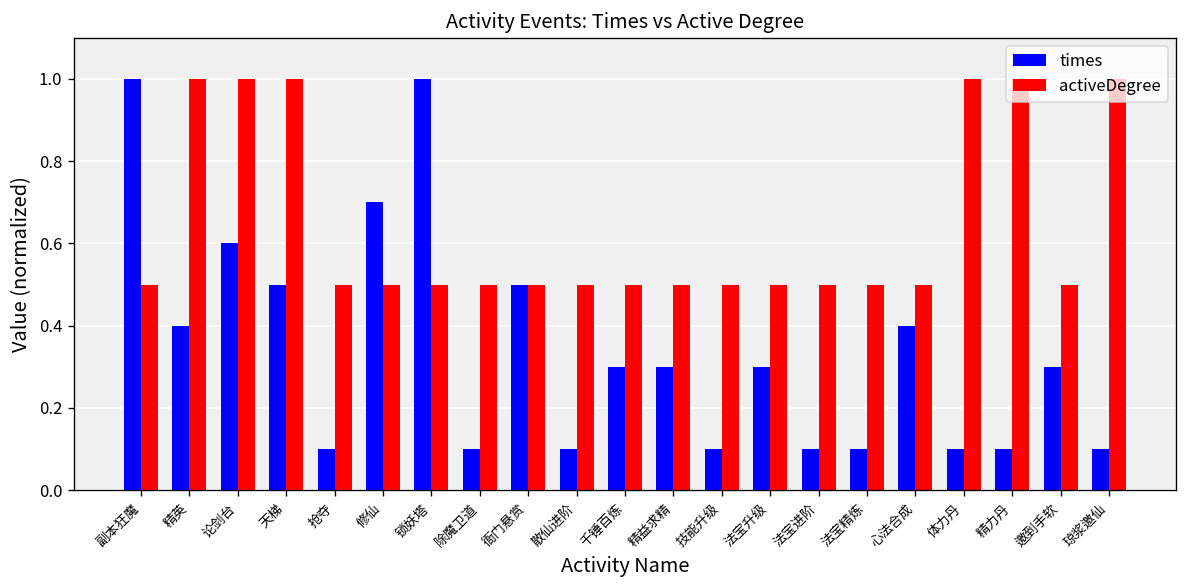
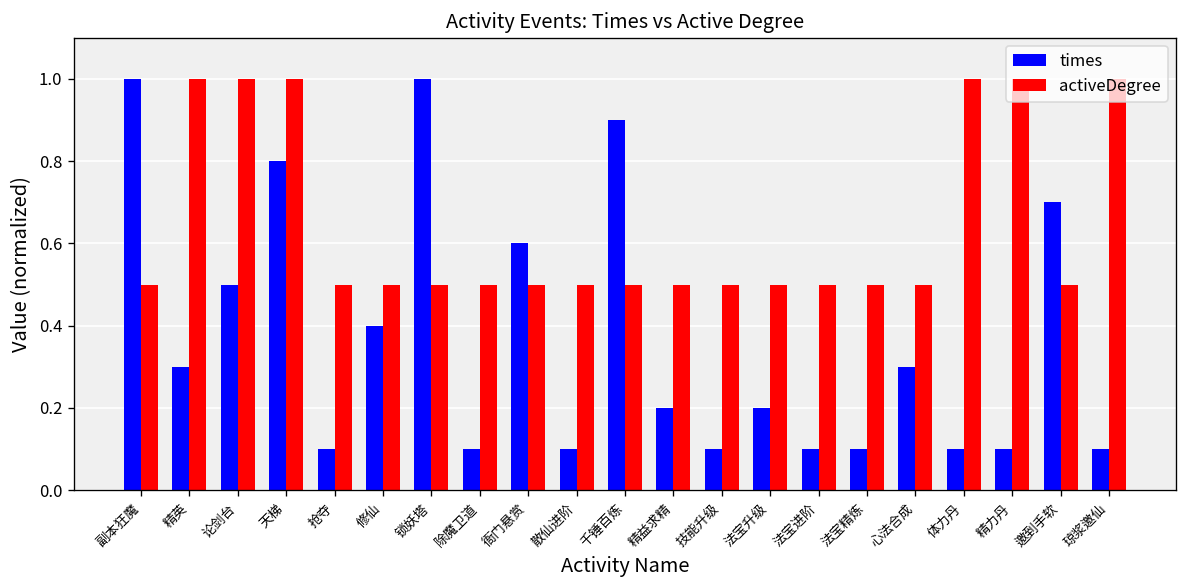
  {
    "times": {
      "副本狂魔": 1.00,
-     "精英": 0.40,
-     "论剑台": 0.60,
-     "天梯": 0.50,
+     "精英": 0.30,
+     "论剑台": 0.50,
+     "天梯": 0.80,
      "抢夺": 0.10,
-     "修仙": 0.70,
+     "修仙": 0.40,
      "锁妖塔": 1.00,
      "除魔卫道": 0.10,
-     "衙门悬赏": 0.50,
+     "衙门悬赏": 0.60,
      "散仙进阶": 0.10,
-     "千锤百炼": 0.30,
-     "精益求精": 0.30,
+     "千锤百炼": 0.90,
+     "精益求精": 0.20,
      "技能升级": 0.10,
-     "法宝升级": 0.30,
+     "法宝升级": 0.20,
      "法宝进阶": 0.10,
      "法宝精炼": 0.10,
-     "心法合成": 0.40,
+     "心法合成": 0.30,
      "体力丹": 0.10,
      "精力丹": 0.10,
-     "邀到手软": 0.30,
+     "邀到手软": 0.70,
      "琼浆邀仙": 0.10
    },
    "activeDegree": {
      "副本狂魔": 0.50,
      "精英": 1.00,
      "论剑台": 1.00,
      "天梯": 1.00,
      "抢夺": 0.50,
      "修仙": 0.50,
      "锁妖塔": 0.50,
      "除魔卫道": 0.50,
      "衙门悬赏": 0.50,
      "散仙进阶": 0.50,
      "千锤百炼": 0.50,
      "精益求精": 0.50,
      "技能升级": 0.50,
      "法宝升级": 0.50,
      "法宝进阶": 0.50,
      "法宝精炼": 0.50,
      "心法合成": 0.50,
      "体力丹": 1.00,
      "邀到手软": 0.50
    }
  }
